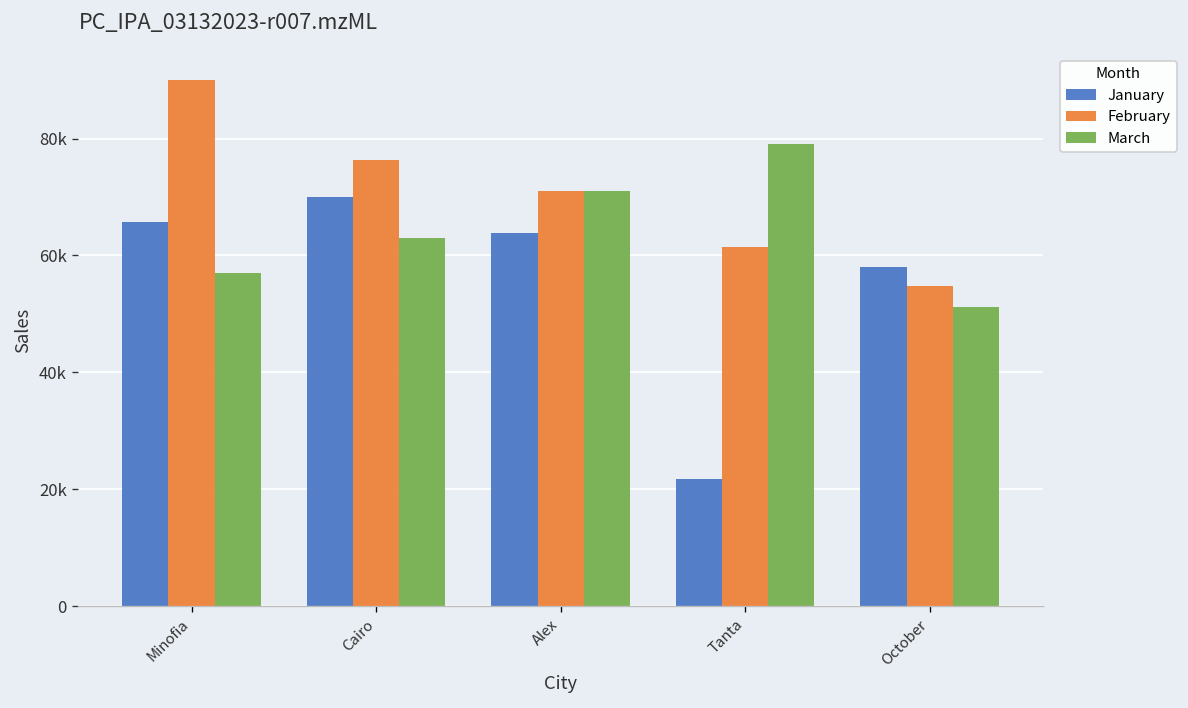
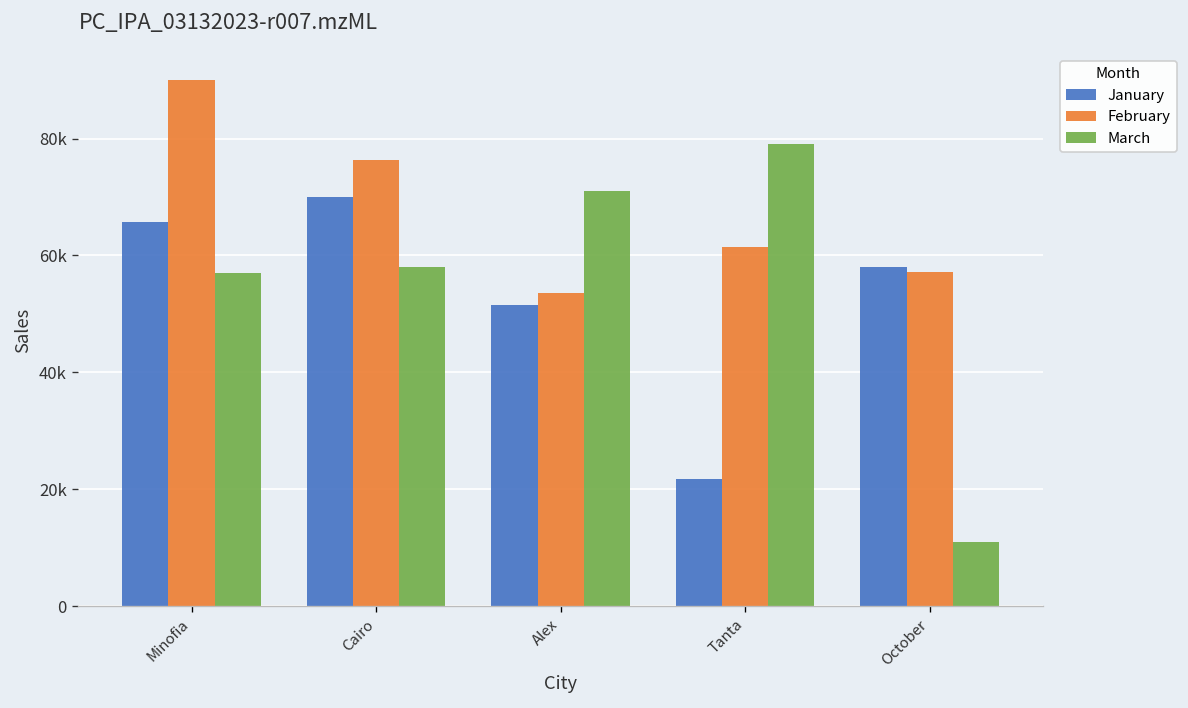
  {
    "January": {
      "Minofia": 66000,
      "Cairo": 70000,
-     "Alex": 64000,
+     "Alex": 52000,
      "Tanta": 22000,
      "October": 58000
    },
    "February": {
      "Minofia": 90000,
      "Cairo": 76000,
-     "Alex": 71000,
+     "Alex": 54000,
      "Tanta": 62000,
-     "October": 55000
+     "October": 57000
    },
    "March": {
      "Minofia": 57000,
-     "Cairo": 63000,
+     "Cairo": 58000,
      "Alex": 71000,
      "Tanta": 79000,
-     "October": 51000
+     "October": 11000
    }
  }
